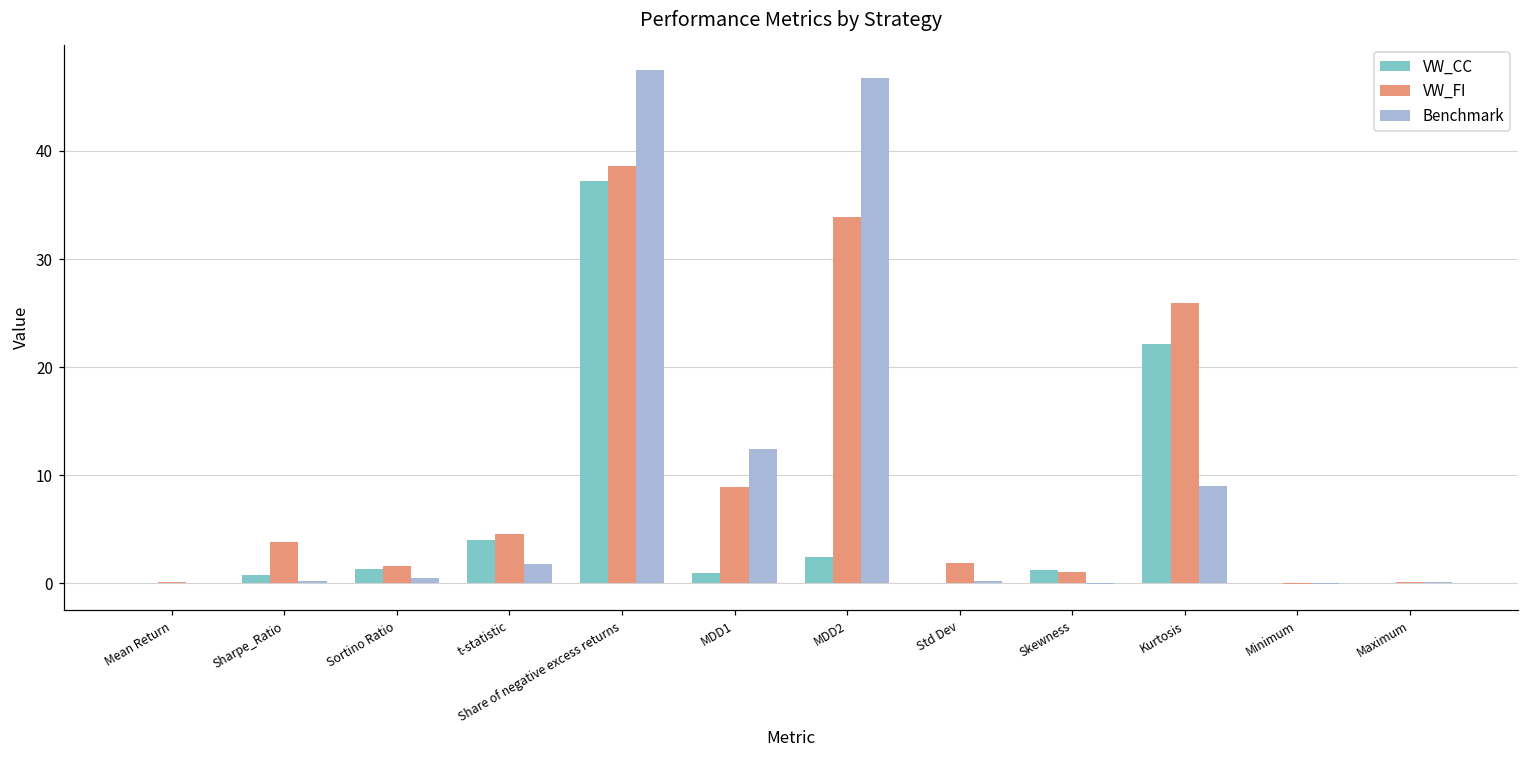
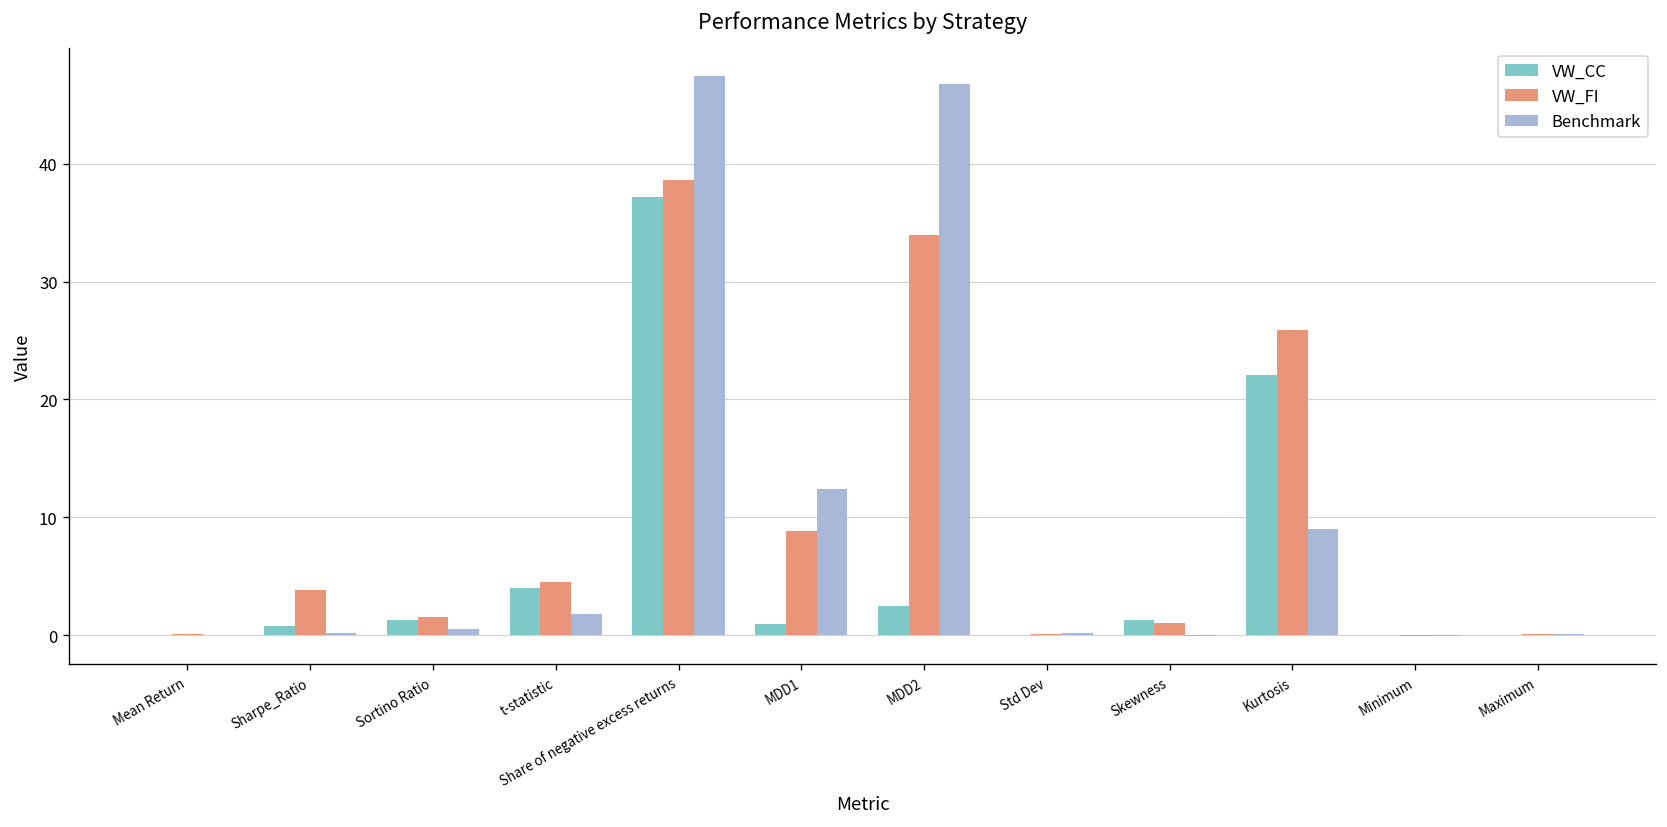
  {
    "VW_FI": {
      "Sharpe_Ratio": 4,
      "Sortino Ratio": 2,
      "t-statistic": 5,
      "Share of negative excess returns": 39,
      "MDD1": 9,
      "MDD2": 34,
-     "Std Dev": 2,
+     "Std Dev": 0,
      "Skewness": 1,
      "Kurtosis": 26
    }
  }
